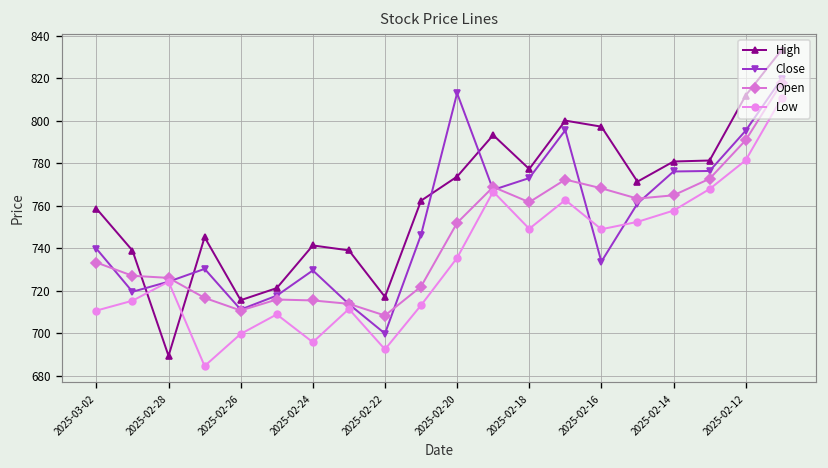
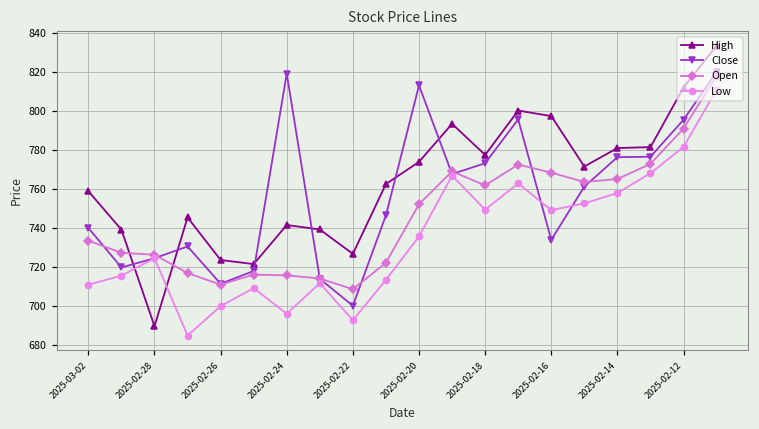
  {
    "High": {
      "2025-03-02": 759,
      "2025-02-28": 689,
-     "2025-02-26": 716,
+     "2025-02-26": 723,
      "2025-02-24": 741,
-     "2025-02-22": 717,
+     "2025-02-22": 727,
      "2025-02-20": 774,
      "2025-02-18": 777,
      "2025-02-16": 797,
      "2025-02-14": 781
    },
    "Close": {
      "2025-03-02": 740,
-     "2025-02-24": 730,
+     "2025-02-24": 819,
      "2025-02-22": 700,
      "2025-02-20": 813,
      "2025-02-18": 773,
      "2025-02-16": 734,
      "2025-02-14": 776,
      "2025-02-12": 795
    }
  }
